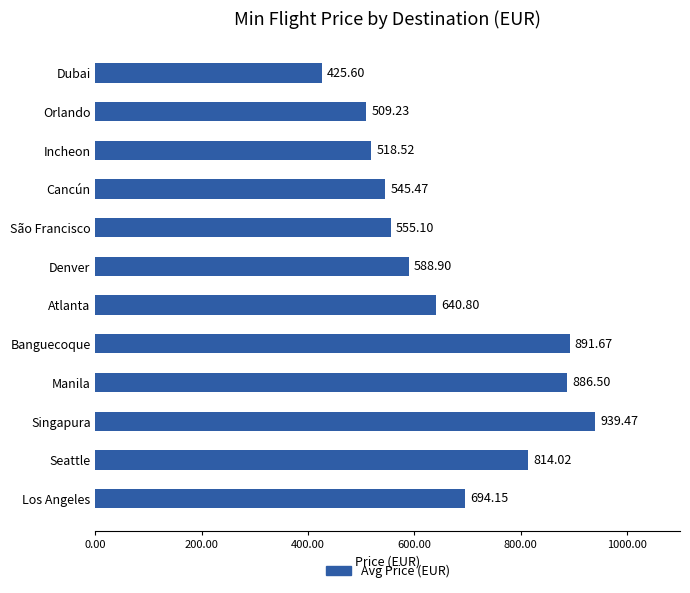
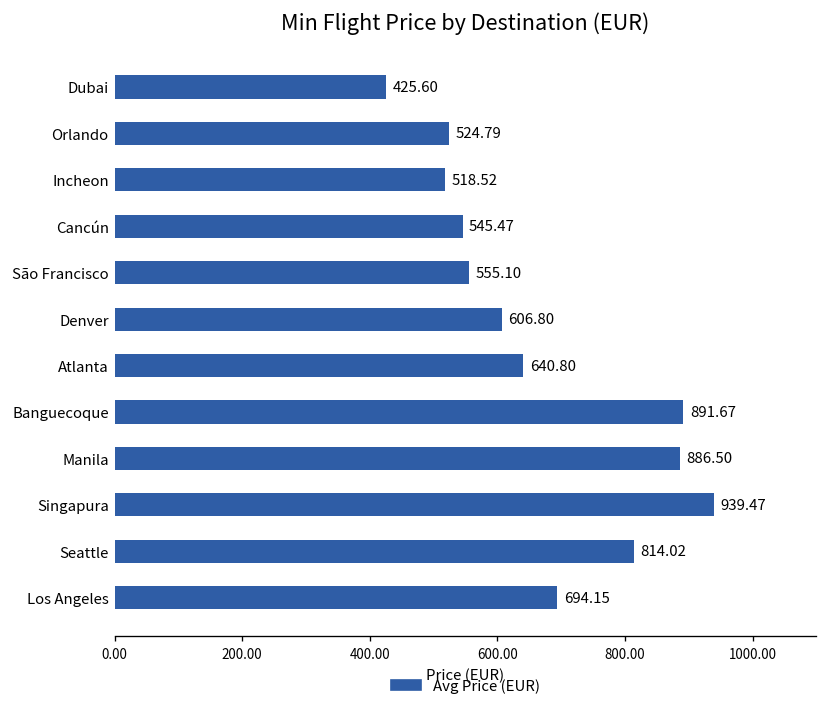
  {
    "Dubai": 425.60,
-   "Orlando": 509.23,
+   "Orlando": 524.79,
    "Incheon": 518.52,
    "Cancún": 545.47,
    "São Francisco": 555.10,
-   "Denver": 588.90,
+   "Denver": 606.80,
    "Atlanta": 640.80,
    "Banguecoque": 891.67,
    "Manila": 886.50,
    "Singapura": 939.47,
    "Seattle": 814.02,
    "Los Angeles": 694.15
  }
